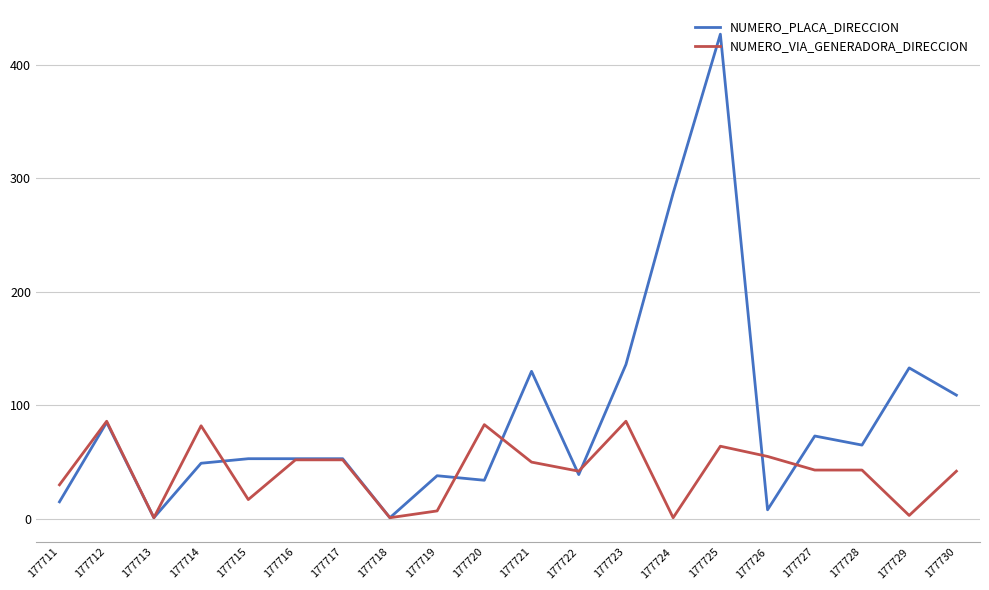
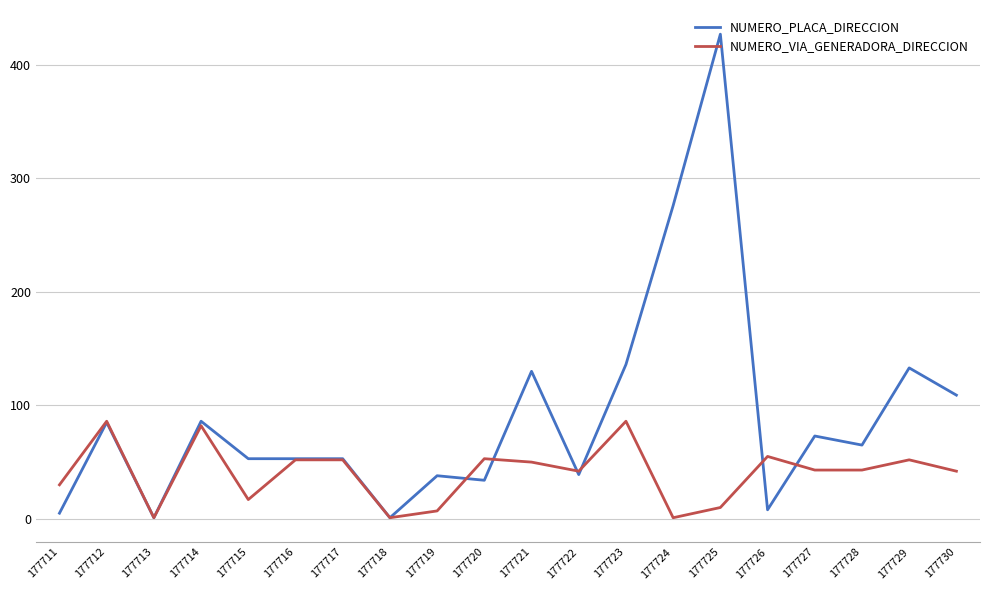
  {
    "NUMERO_PLACA_DIRECCION": {
-     "177711": 15,
-     "177714": 49,
+     "177711": 5,
+     "177714": 86,
      "177715": 53,
      "177719": 38,
      "177720": 34,
      "177721": 130,
      "177722": 39,
      "177723": 136,
-     "177724": 287,
+     "177724": 276,
      "177725": 427,
      "177726": 8,
      "177727": 73,
      "177728": 65,
      "177729": 133,
      "177730": 109
    },
    "NUMERO_VIA_GENERADORA_DIRECCION": {
      "177711": 30,
      "177714": 82,
      "177715": 17,
      "177719": 7,
-     "177720": 83,
+     "177720": 53,
      "177721": 50,
      "177722": 42,
      "177723": 86,
      "177724": 1,
-     "177725": 64,
+     "177725": 10,
      "177726": 55,
      "177727": 43,
      "177728": 43,
-     "177729": 3,
+     "177729": 52,
      "177730": 42
    }
  }
